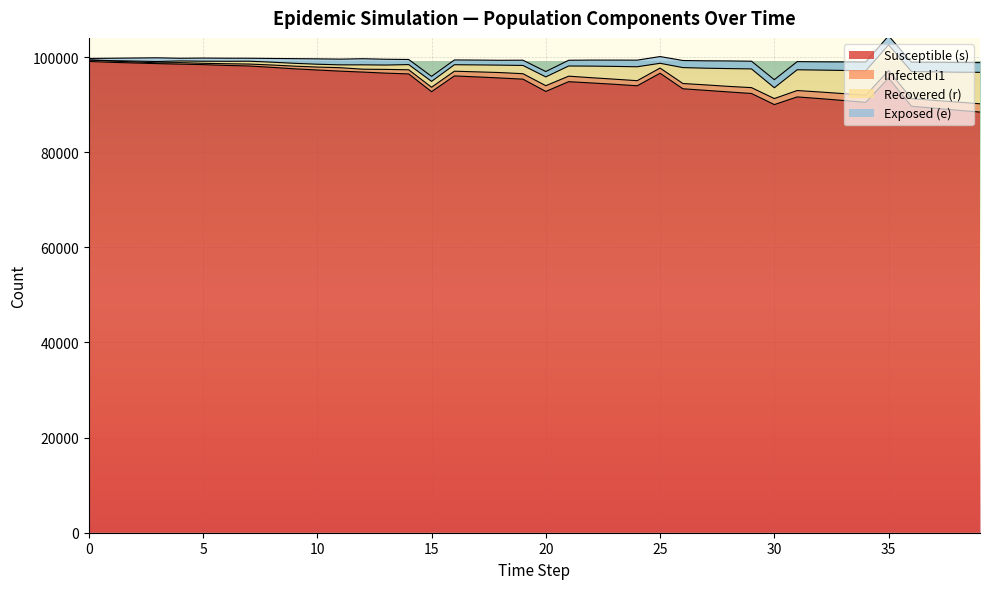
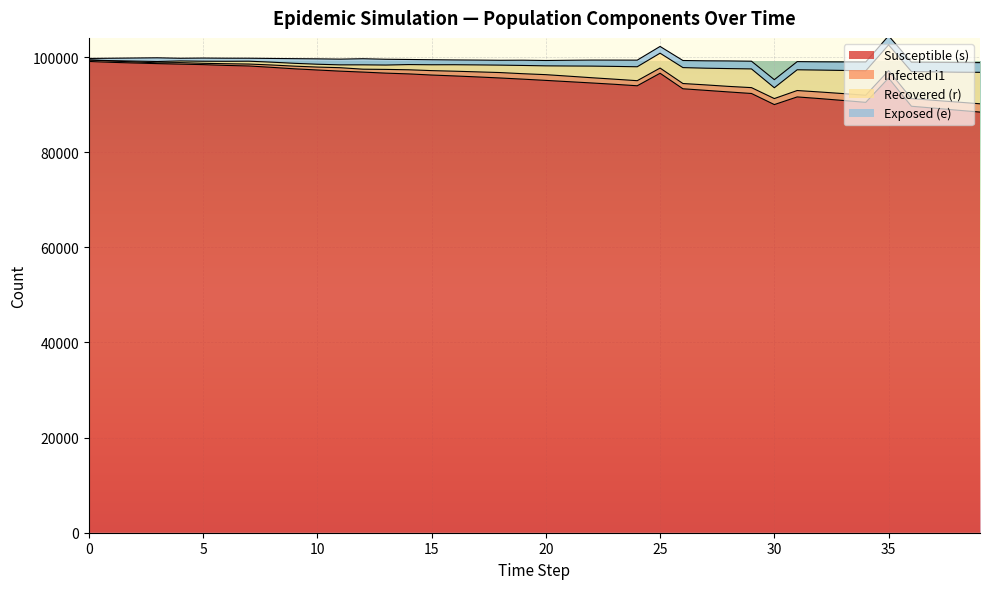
  {
    "Susceptible (s)": {
      "10": 97000,
-     "15": 93000,
-     "20": 93000,
+     "15": 96000,
+     "20": 95000,
      "25": 97000,
      "30": 90000
    },
    "Infected i1": {
      "10": 1000,
      "15": 1000,
      "20": 1000,
      "25": 1000,
      "30": 1000
    },
    "Recovered (r)": {
      "10": 1000,
      "15": 1000,
      "20": 2000,
-     "25": 1000,
+     "25": 3000,
      "30": 2000
    },
    "Exposed (e)": {
      "5": 1000,
      "10": 1000,
      "15": 1000,
      "20": 1000,
      "25": 1000,
      "30": 2000
    }
  }
